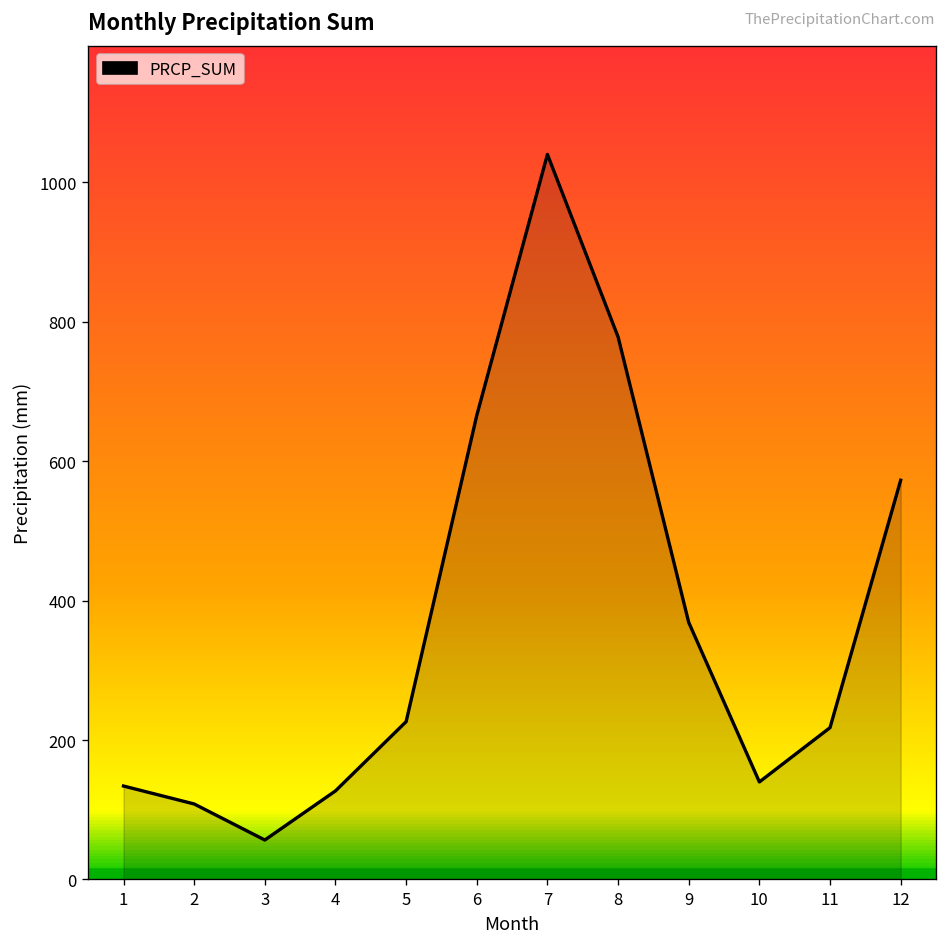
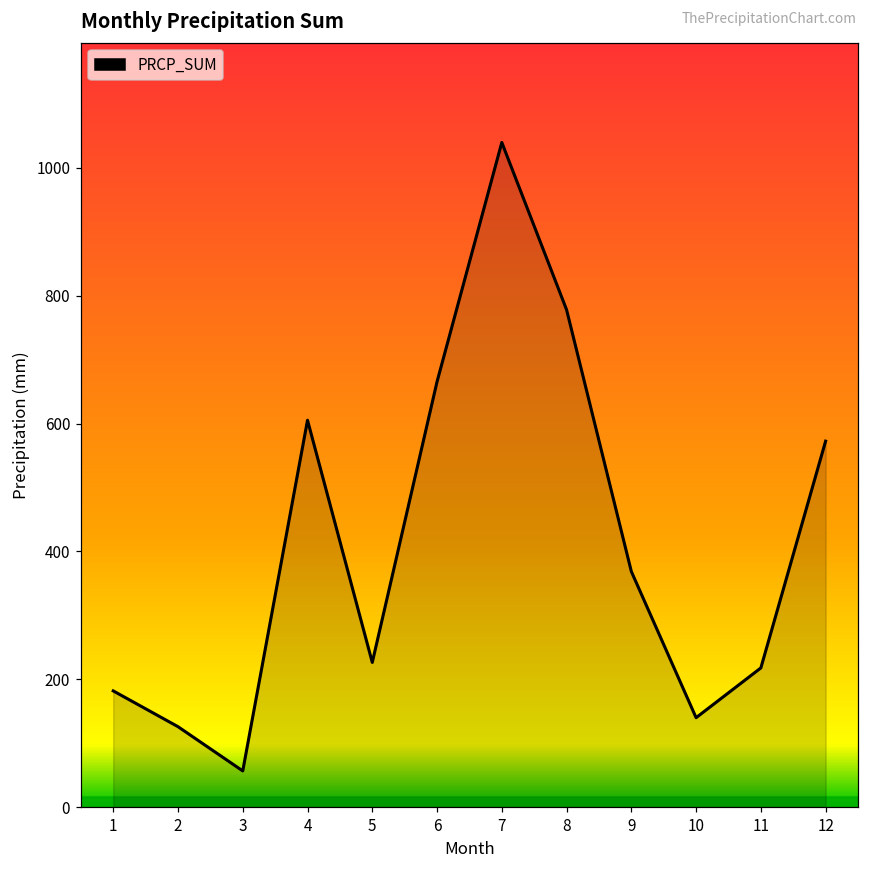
  {
-   "1": 130,
-   "2": 110,
+   "1": 180,
+   "2": 130,
    "3": 60,
-   "4": 130,
+   "4": 610,
    "5": 230,
    "6": 670,
    "7": 1040,
    "8": 780,
    "9": 370,
    "10": 140,
    "11": 220,
    "12": 570
  }
